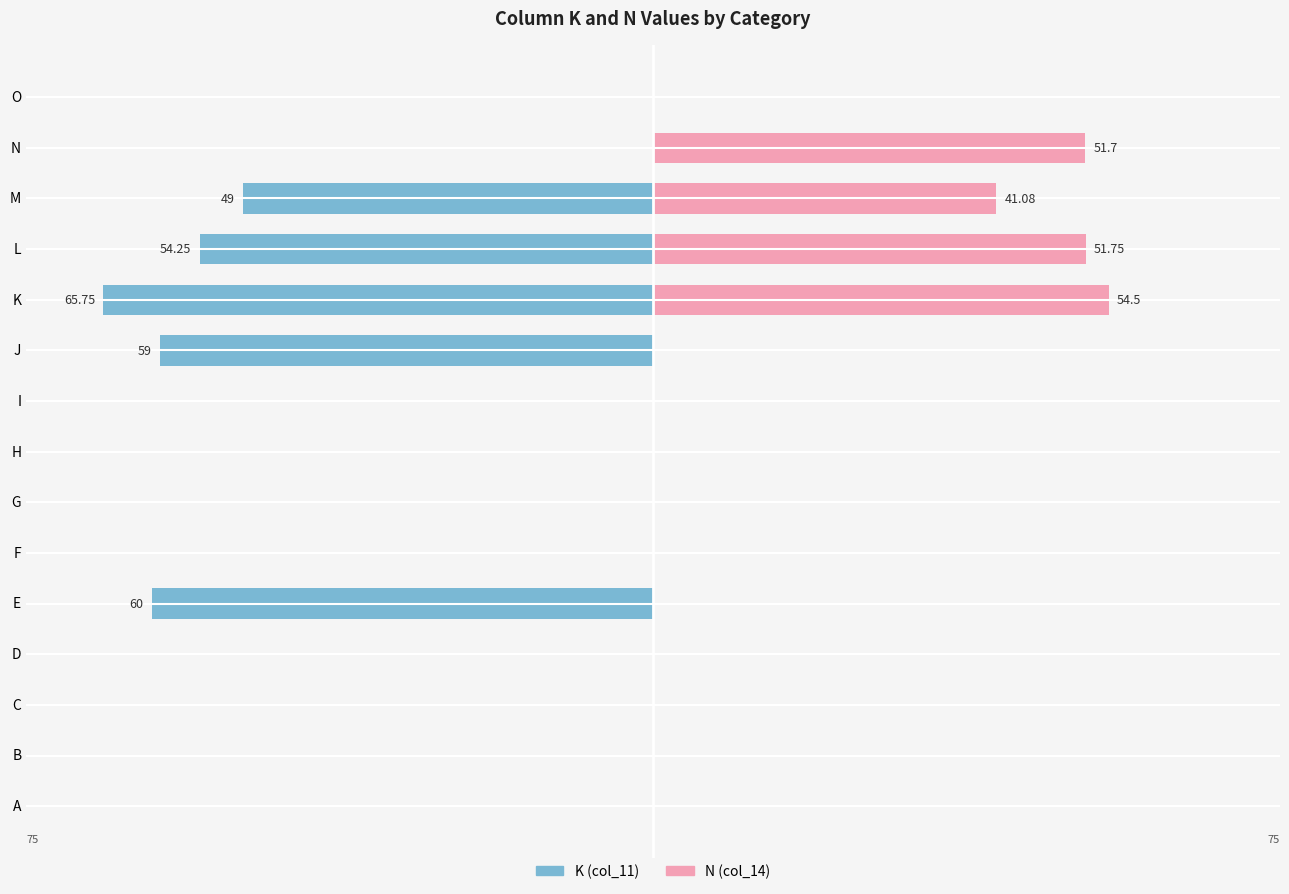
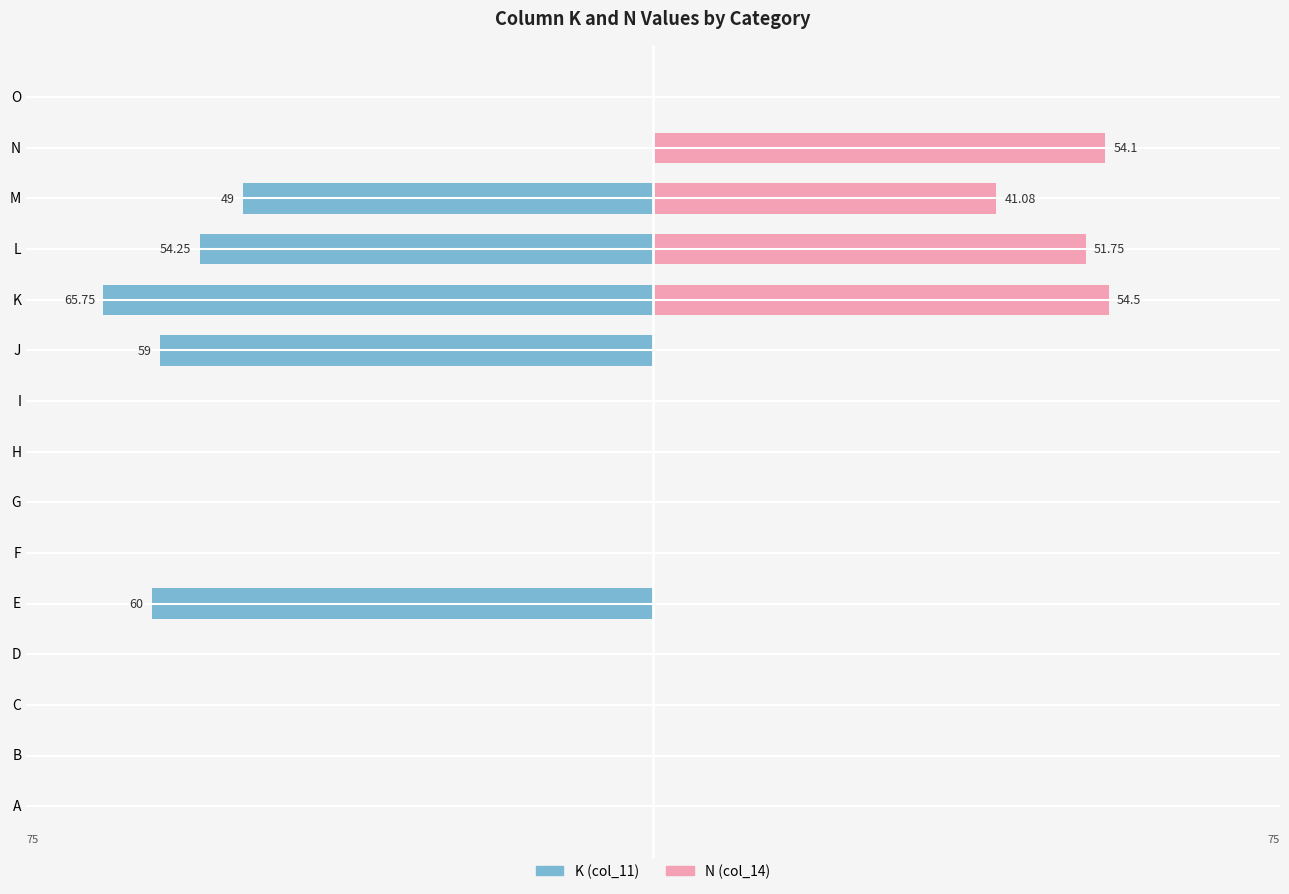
  {
    "N (col_14)": {
-     "N": 51.7,
+     "N": 54.1,
      "M": 41.08,
      "L": 51.75,
      "K": 54.5
    }
  }
